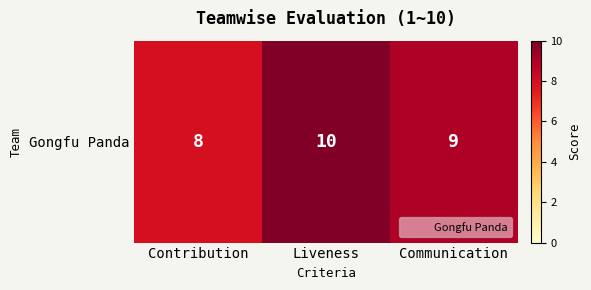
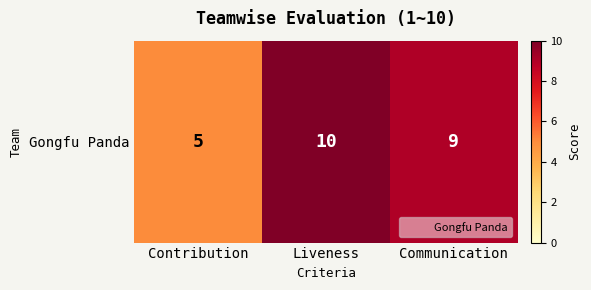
  {
    "Gongfu Panda": {
-     "Contribution": 8,
+     "Contribution": 5,
      "Liveness": 10,
      "Communication": 9
    }
  }
